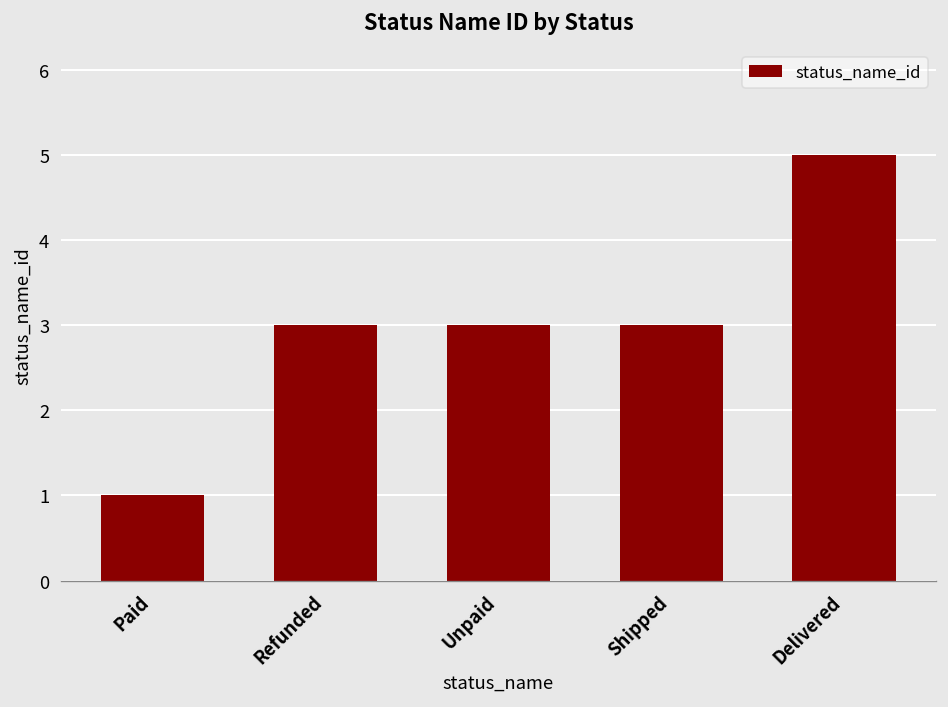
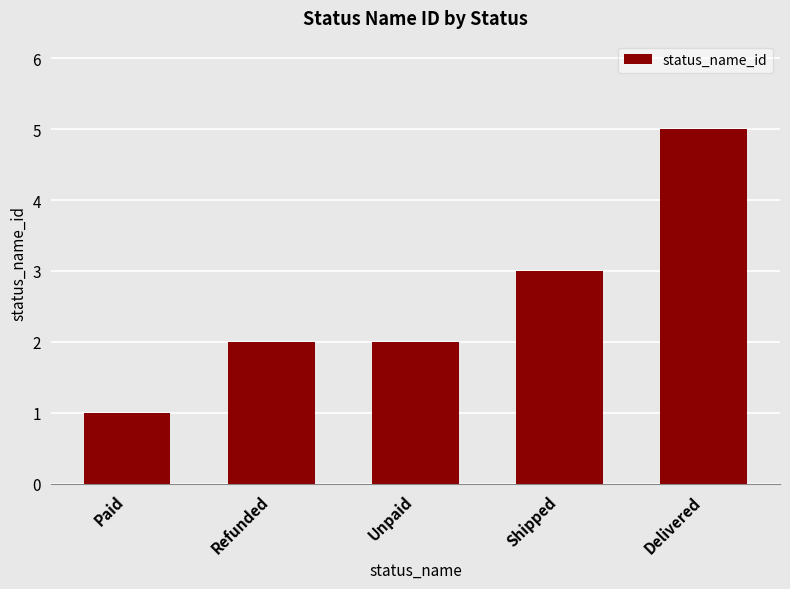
  {
    "Paid": 1,
-   "Refunded": 3,
-   "Unpaid": 3,
+   "Refunded": 2,
+   "Unpaid": 2,
    "Shipped": 3,
    "Delivered": 5
  }
